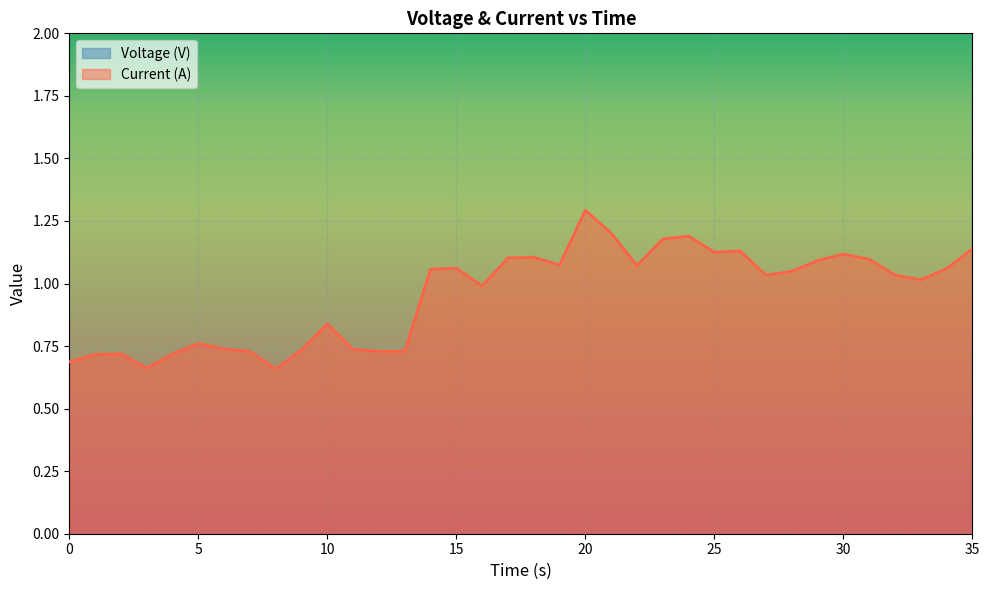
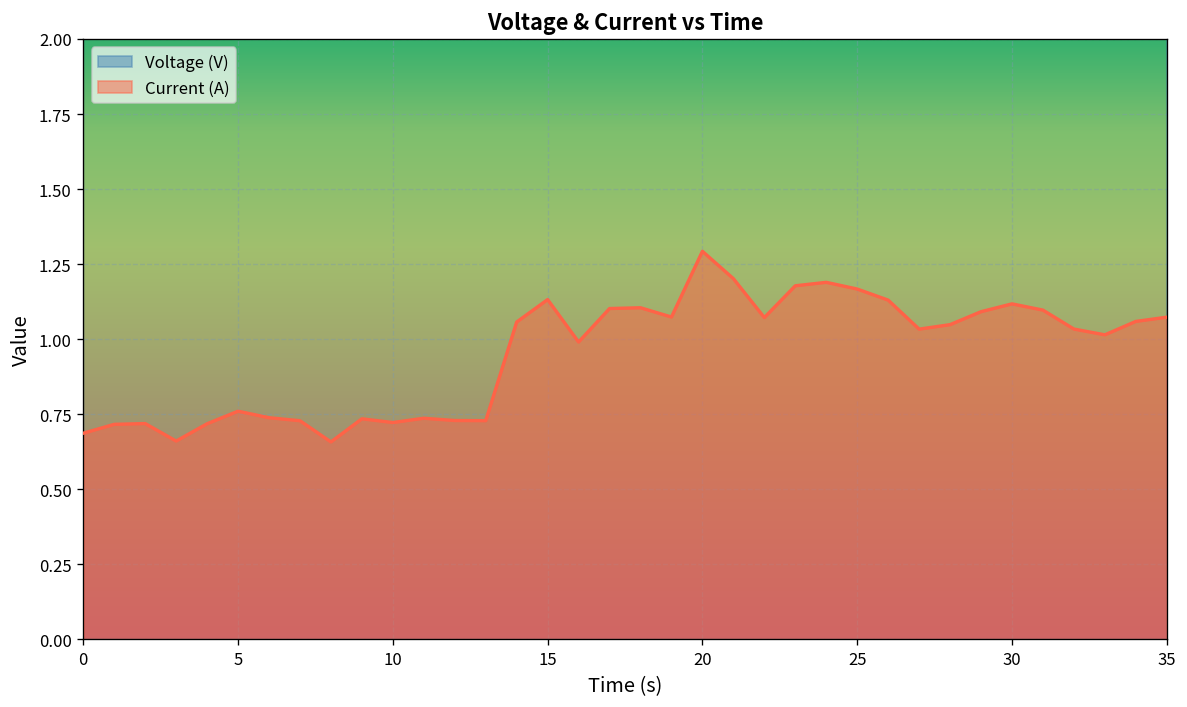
  {
    "Current (A)": {
      "0": 0.69,
      "5": 0.76,
-     "10": 0.84,
-     "15": 1.06,
+     "10": 0.72,
+     "15": 1.13,
      "20": 1.29,
-     "25": 1.13,
+     "25": 1.17,
      "30": 1.12,
-     "35": 1.14
+     "35": 1.07
    }
  }
